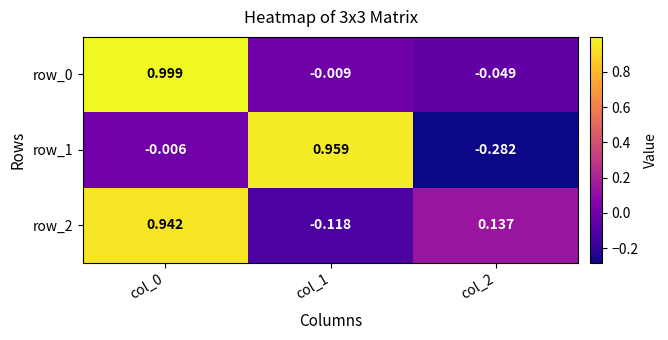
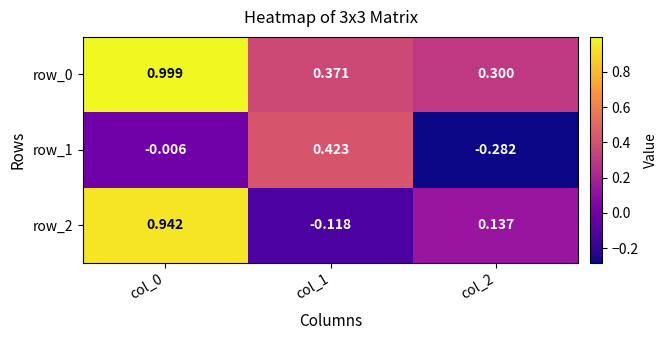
  {
    "row_0": {
      "col_0": 0.999,
-     "col_1": -0.009,
-     "col_2": -0.049
+     "col_1": 0.371,
+     "col_2": 0.300
    },
    "row_1": {
      "col_0": -0.006,
-     "col_1": 0.959,
+     "col_1": 0.423,
      "col_2": -0.282
    },
    "row_2": {
      "col_0": 0.942,
      "col_1": -0.118,
      "col_2": 0.137
    }
  }
